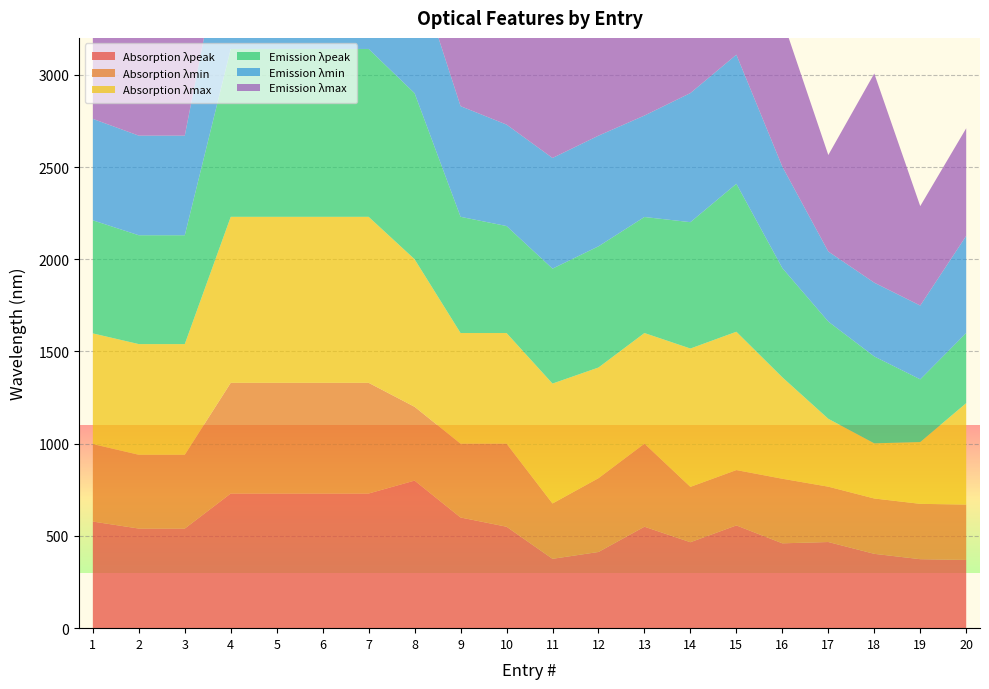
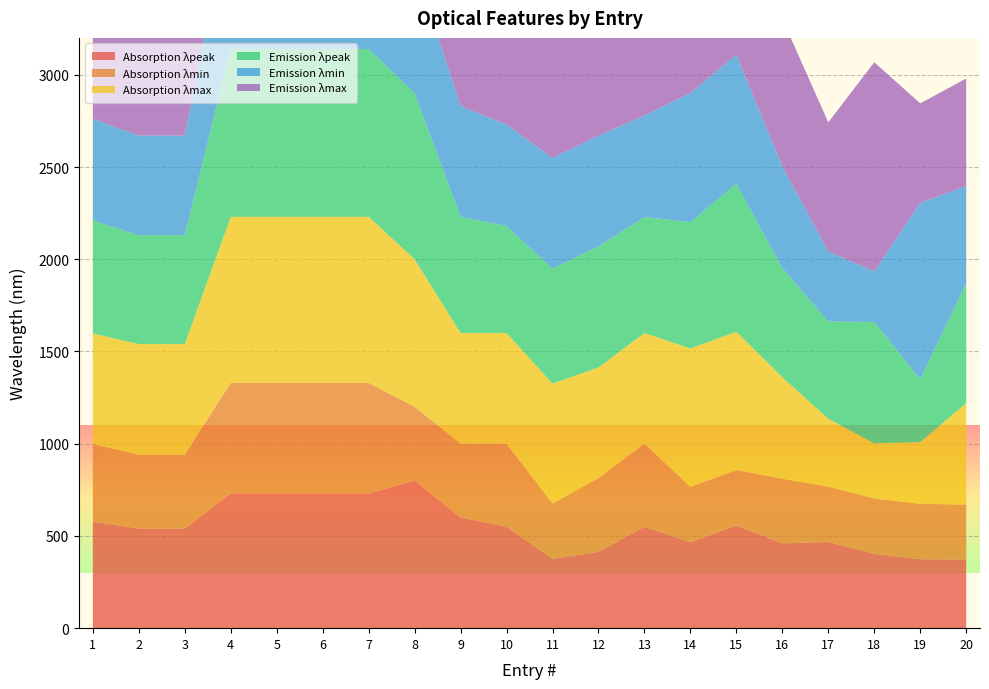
  {
    "Absorption λmax": {
      "1": 600,
      "2": 600,
      "3": 600,
      "4": 900,
      "5": 900,
      "6": 900,
      "7": 900,
      "8": 800,
      "9": 600,
      "10": 600,
      "11": 650,
      "12": 600,
      "13": 600,
      "14": 750,
      "15": 750,
      "16": 550,
      "17": 370,
      "18": 300,
      "19": 340,
      "20": 550
    },
    "Emission λpeak": {
      "1": 610,
      "2": 590,
      "3": 590,
      "7": 910,
      "8": 900,
      "9": 630,
      "10": 580,
      "11": 620,
      "12": 660,
      "13": 630,
      "14": 690,
      "15": 800,
      "16": 590,
      "17": 530,
-     "18": 470,
+     "18": 660,
      "19": 340,
-     "20": 380
+     "20": 650
    },
    "Emission λmin": {
      "1": 550,
      "2": 540,
      "3": 540,
      "9": 600,
      "10": 550,
      "11": 600,
      "12": 600,
      "13": 550,
      "14": 700,
      "15": 700,
      "16": 550,
      "17": 380,
-     "18": 400,
-     "19": 400,
+     "18": 270,
+     "19": 960,
      "20": 530
    },
    "Emission λmax": {
-     "17": 520,
+     "17": 700,
      "18": 1130,
      "19": 540,
      "20": 580
    }
  }
